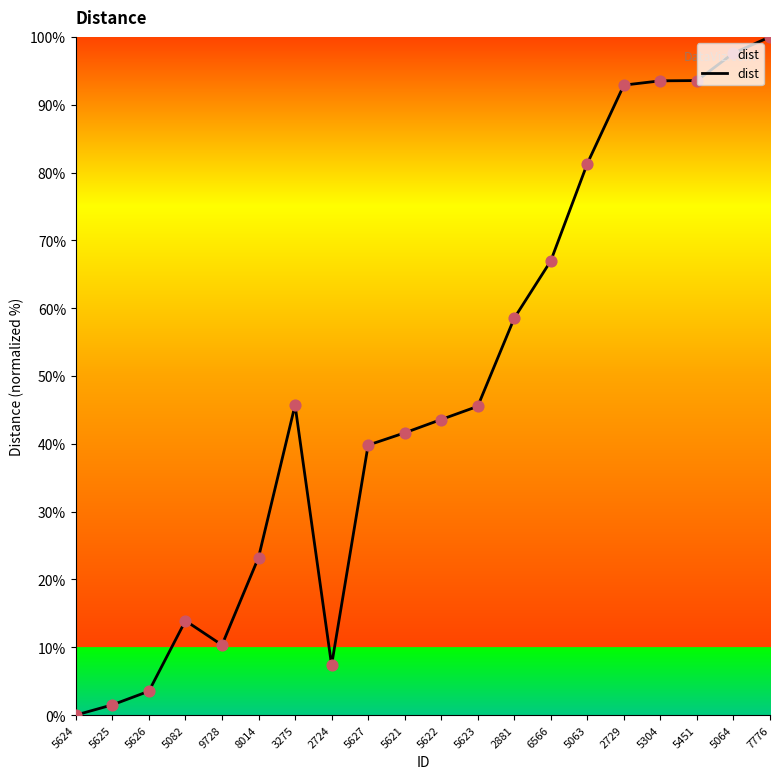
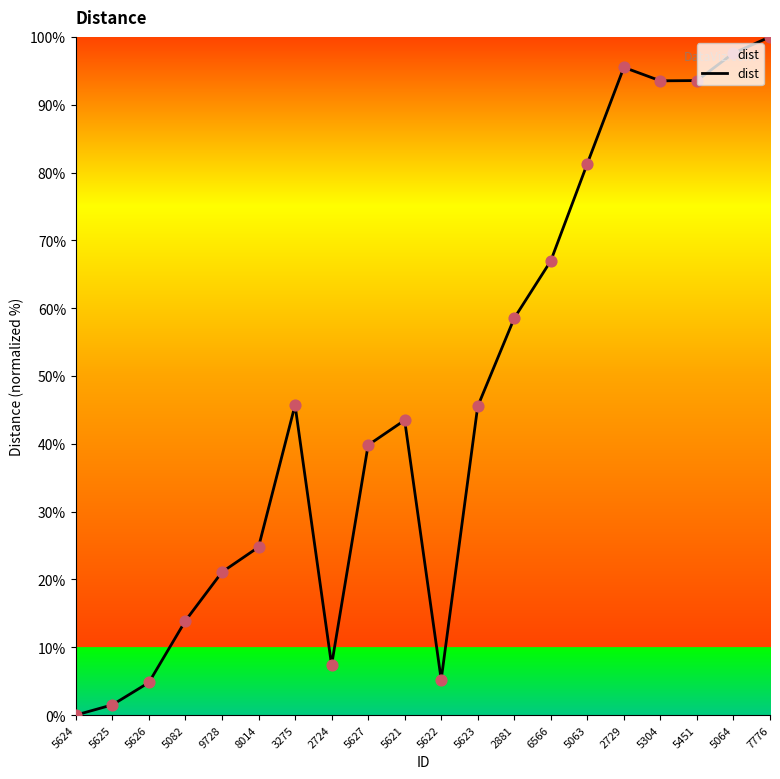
  {
    "5624": "0%",
    "5625": "2%",
-   "5626": "4%",
+   "5626": "5%",
    "5082": "14%",
-   "9728": "10%",
-   "8014": "23%",
+   "9728": "21%",
+   "8014": "25%",
    "3275": "46%",
    "2724": "7%",
    "5627": "40%",
-   "5621": "42%",
-   "5622": "44%",
+   "5621": "43%",
+   "5622": "5%",
    "5623": "46%",
    "2881": "59%",
    "6566": "67%",
    "5063": "81%",
-   "2729": "93%",
+   "2729": "96%",
    "5304": "94%",
    "7776": "100%"
  }
